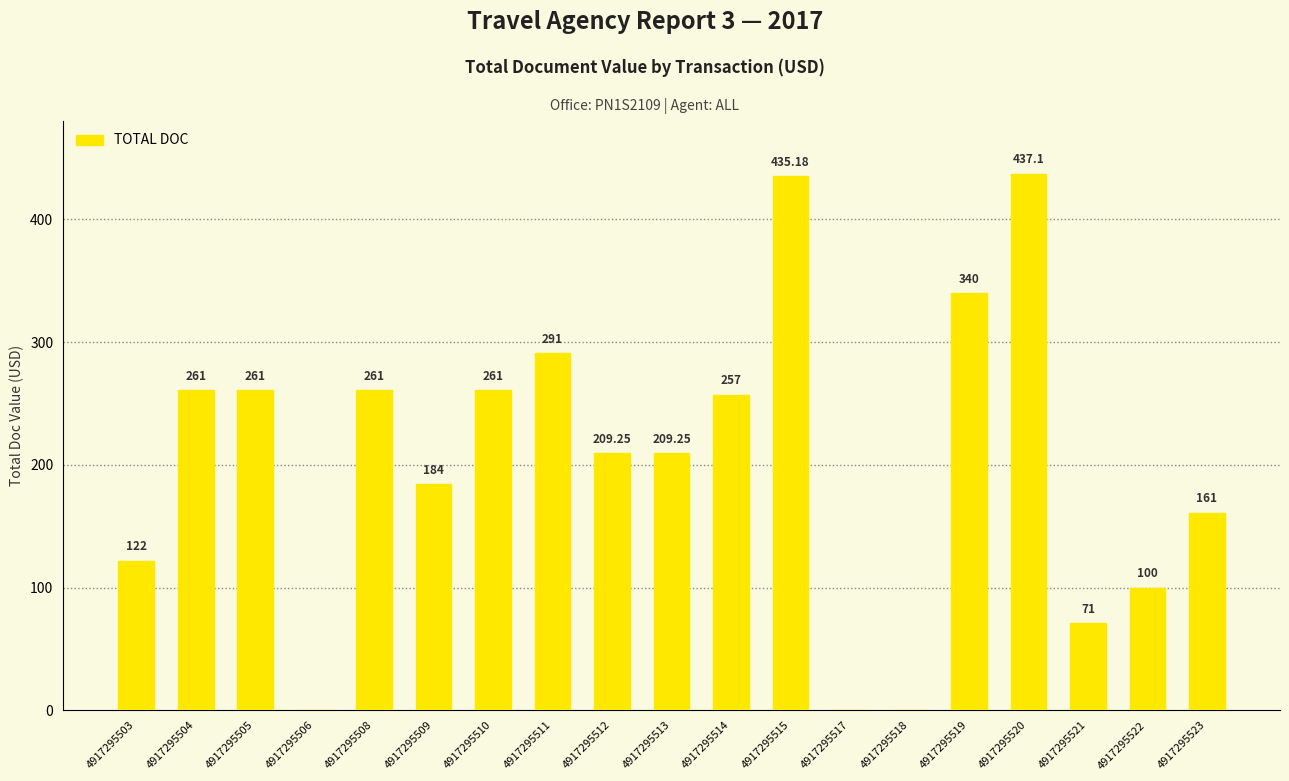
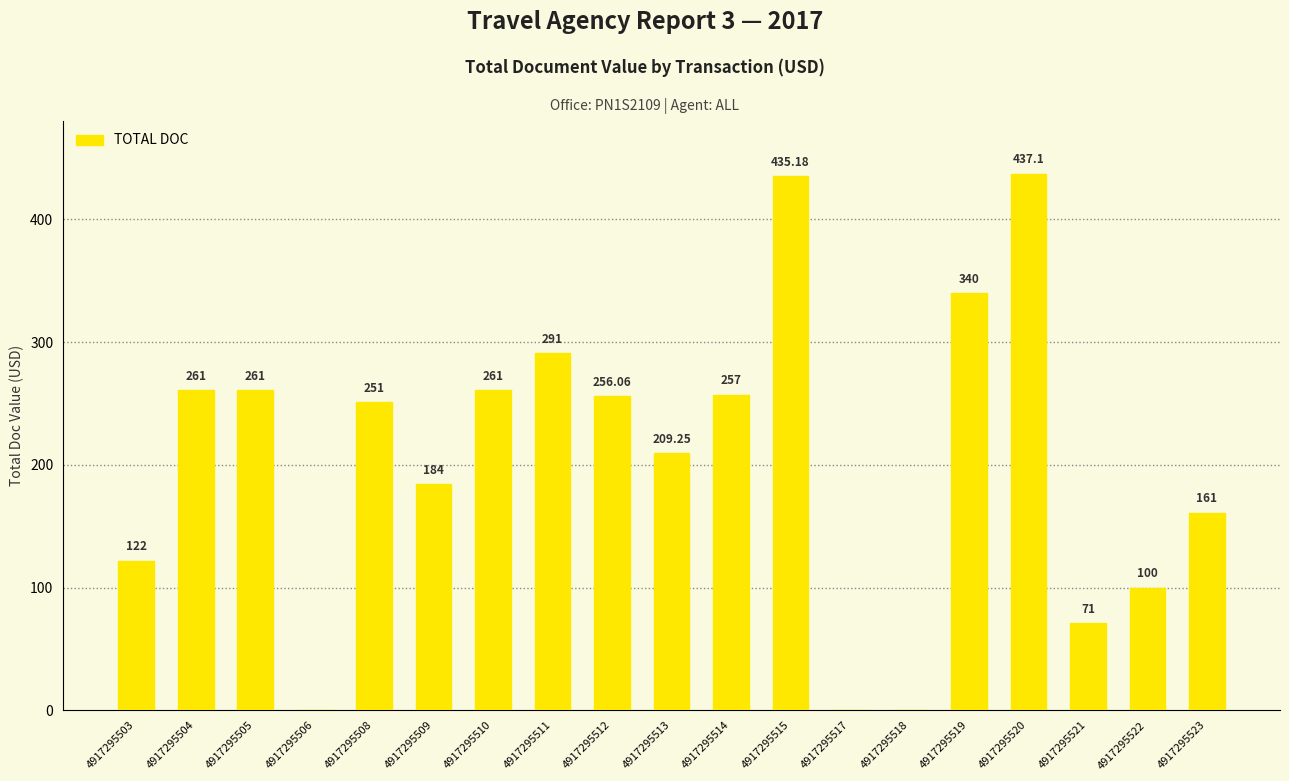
  {
    "4917295503": 122,
    "4917295504": 261,
    "4917295505": 261,
-   "4917295508": 261,
+   "4917295508": 251,
    "4917295509": 184,
    "4917295510": 261,
    "4917295511": 291,
-   "4917295512": 209.25,
+   "4917295512": 256.06,
    "4917295513": 209.25,
    "4917295514": 257,
    "4917295515": 435.18,
    "4917295519": 340,
    "4917295520": 437.1,
    "4917295521": 71,
    "4917295522": 100,
    "4917295523": 161
  }
